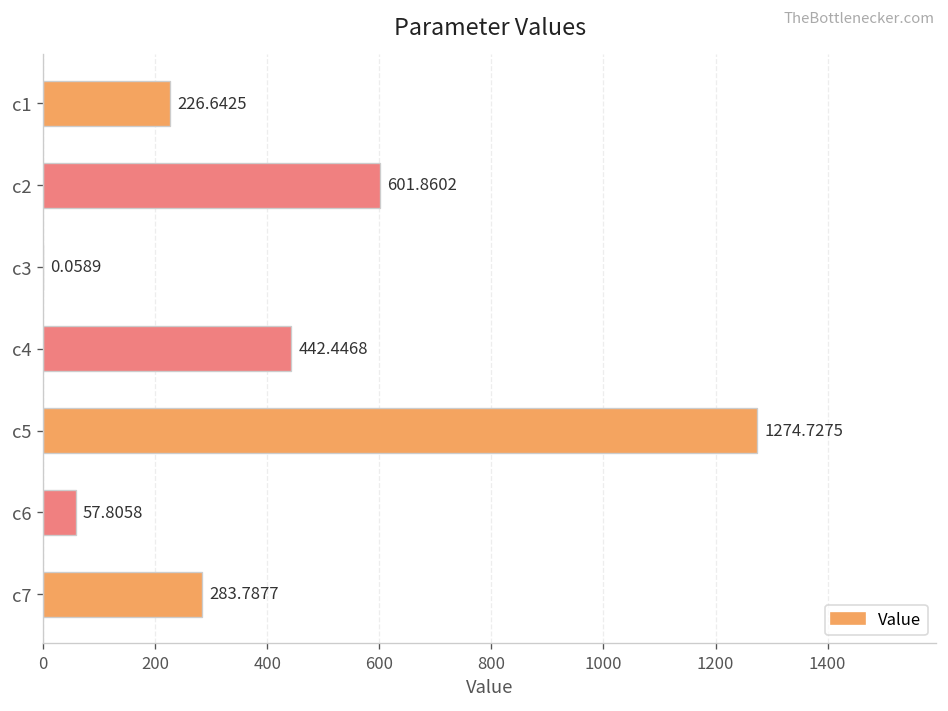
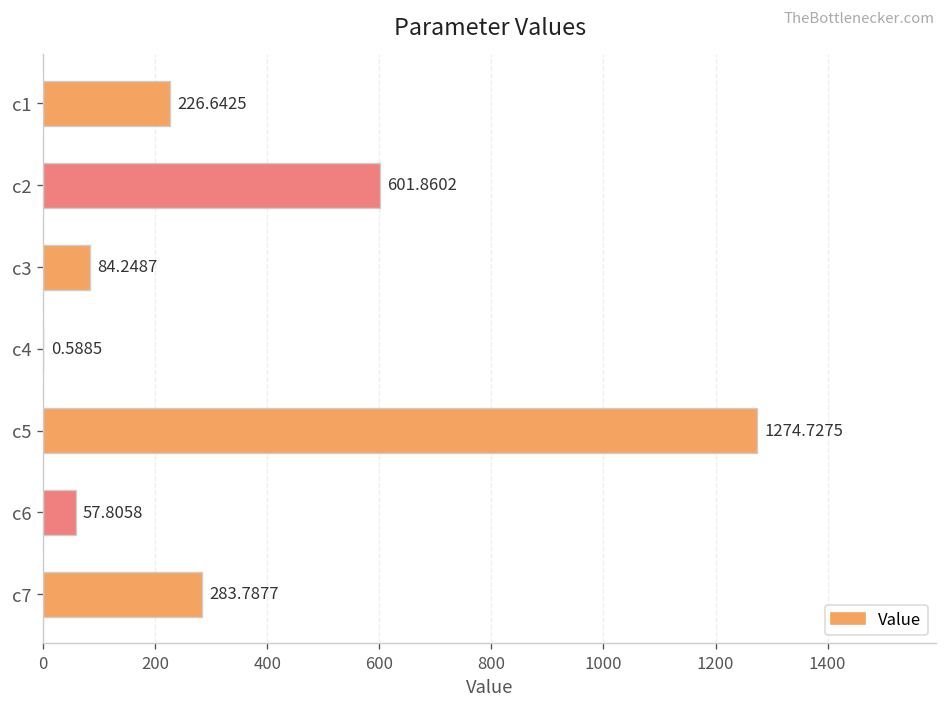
  {
    "c1": 226.6425,
    "c2": 601.8602,
-   "c3": 0.0589,
-   "c4": 442.4468,
+   "c3": 84.2487,
+   "c4": 0.5885,
    "c5": 1274.7275,
    "c6": 57.8058,
    "c7": 283.7877
  }
